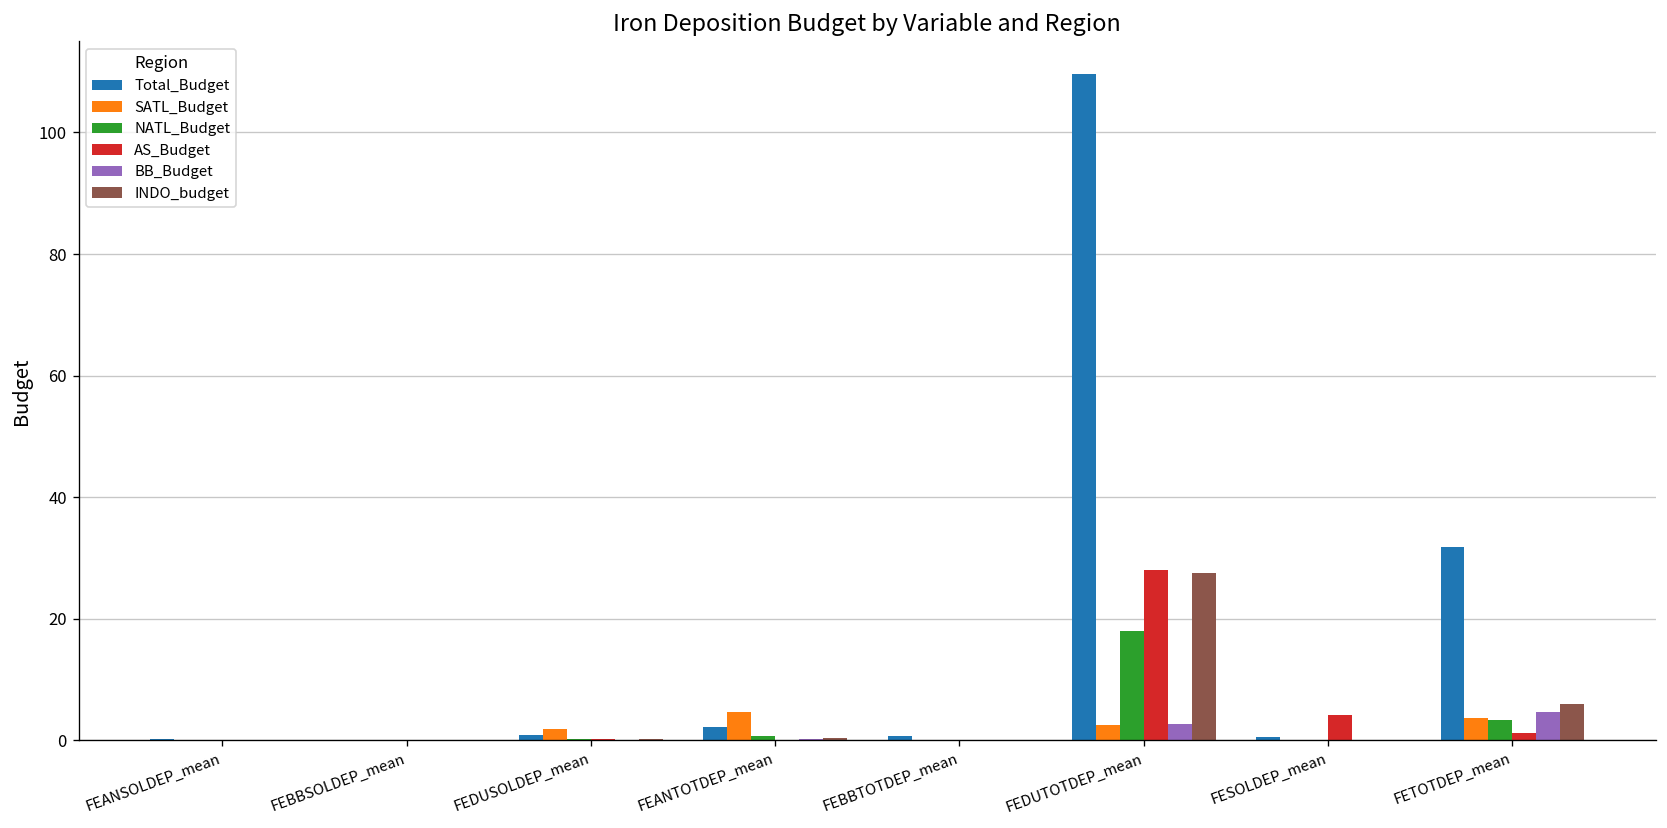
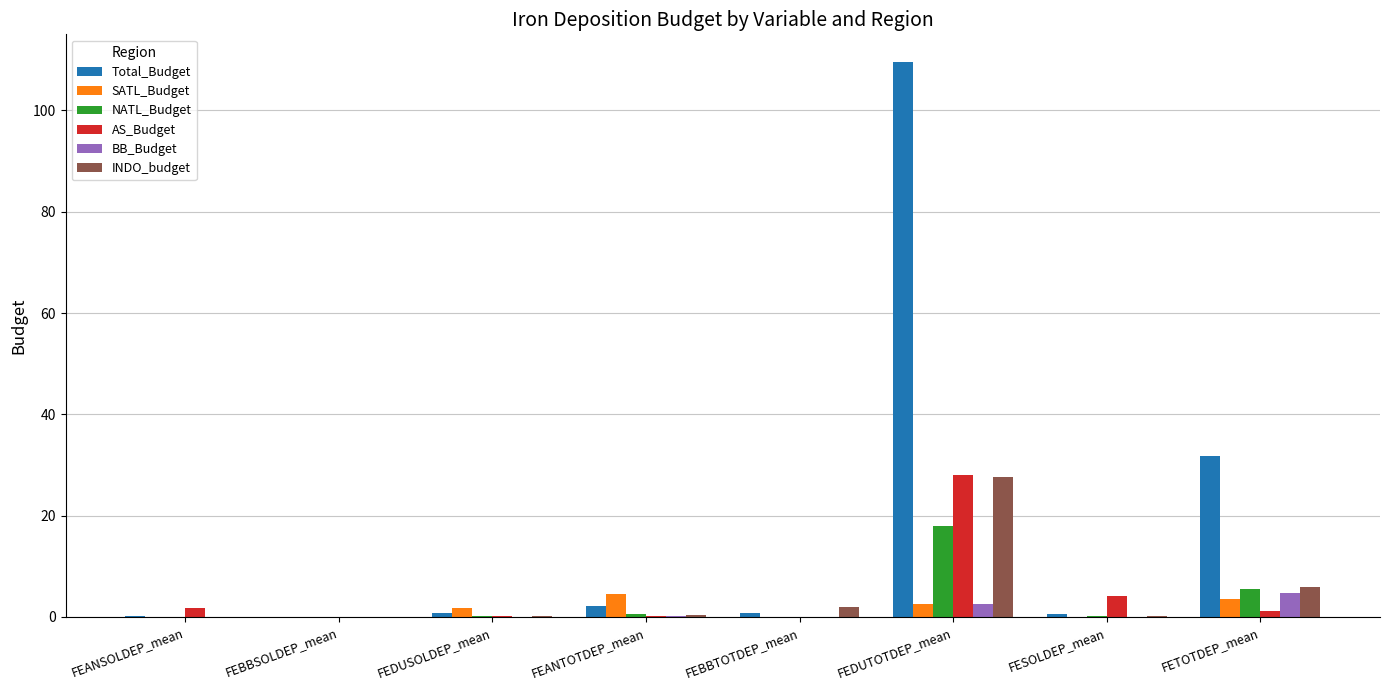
  {
    "Total_Budget": {
      "FEDUSOLDEP_mean": 1,
      "FEANTOTDEP_mean": 2,
      "FEBBTOTDEP_mean": 1,
      "FEDUTOTDEP_mean": 110,
      "FESOLDEP_mean": 1,
      "FETOTDEP_mean": 32
    },
    "SATL_Budget": {
      "FEDUSOLDEP_mean": 2,
      "FEANTOTDEP_mean": 5,
      "FEDUTOTDEP_mean": 2,
      "FETOTDEP_mean": 4
    },
    "NATL_Budget": {
      "FEANTOTDEP_mean": 1,
      "FEDUTOTDEP_mean": 18,
-     "FETOTDEP_mean": 3
+     "FETOTDEP_mean": 5
    },
    "AS_Budget": {
-     "FEANSOLDEP_mean": 0,
+     "FEANSOLDEP_mean": 2,
      "FEDUTOTDEP_mean": 28,
      "FESOLDEP_mean": 4,
      "FETOTDEP_mean": 1
    },
    "BB_Budget": {
      "FEDUTOTDEP_mean": 3,
      "FETOTDEP_mean": 5
    },
    "INDO_budget": {
-     "FEBBTOTDEP_mean": 0,
+     "FEBBTOTDEP_mean": 2,
      "FEDUTOTDEP_mean": 28,
      "FETOTDEP_mean": 6
    }
  }
